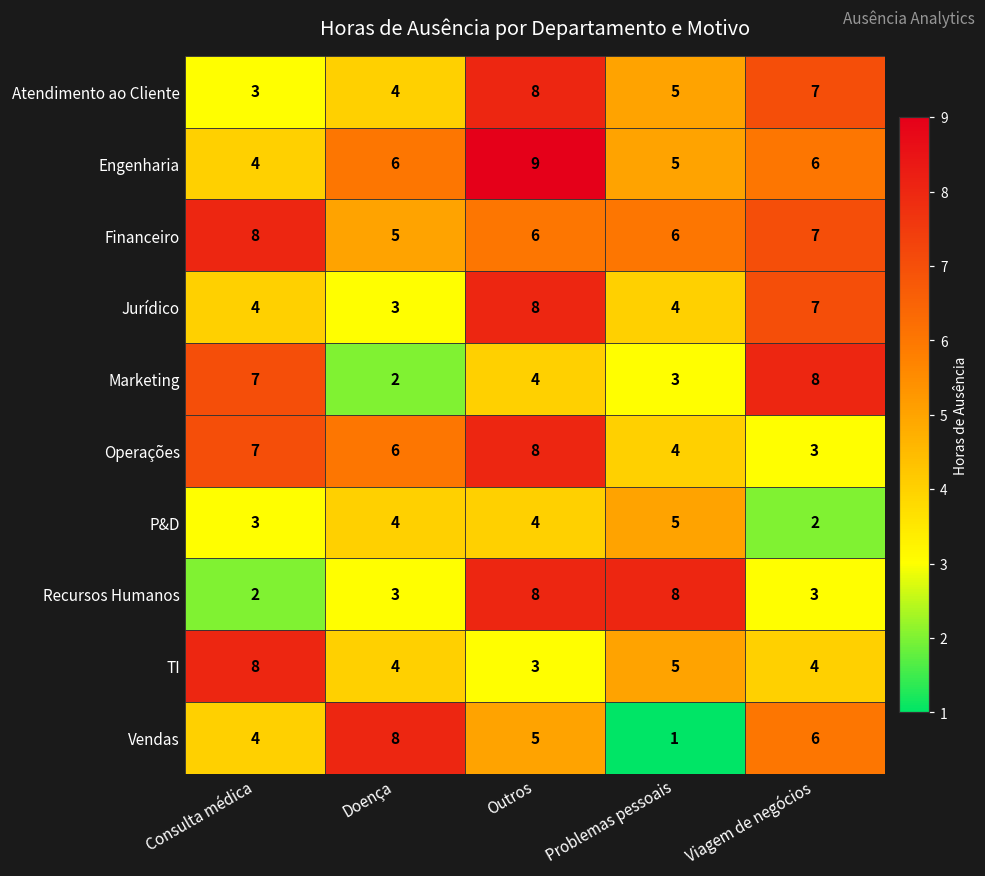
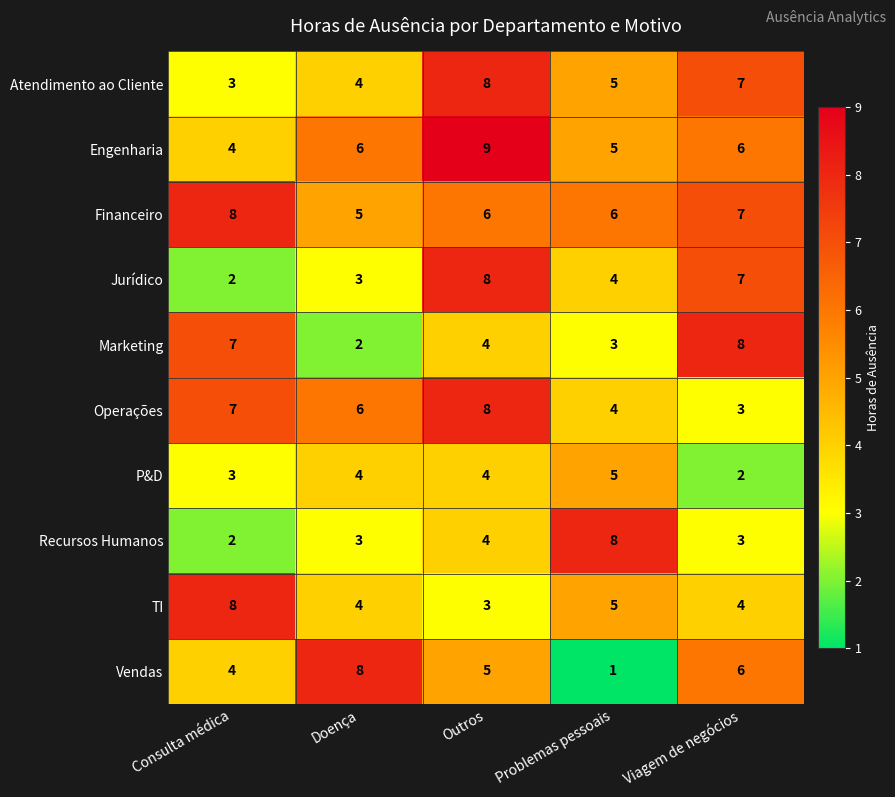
  {
    "Atendimento ao Cliente": {
      "Consulta médica": 3,
      "Doença": 4,
      "Outros": 8,
      "Problemas pessoais": 5,
      "Viagem de negócios": 7
    },
    "Engenharia": {
      "Consulta médica": 4,
      "Doença": 6,
      "Outros": 9,
      "Problemas pessoais": 5,
      "Viagem de negócios": 6
    },
    "Financeiro": {
      "Consulta médica": 8,
      "Doença": 5,
      "Outros": 6,
      "Problemas pessoais": 6,
      "Viagem de negócios": 7
    },
    "Jurídico": {
-     "Consulta médica": 4,
+     "Consulta médica": 2,
      "Doença": 3,
      "Outros": 8,
      "Problemas pessoais": 4,
      "Viagem de negócios": 7
    },
    "Marketing": {
      "Consulta médica": 7,
      "Doença": 2,
      "Outros": 4,
      "Problemas pessoais": 3,
      "Viagem de negócios": 8
    },
    "Operações": {
      "Consulta médica": 7,
      "Doença": 6,
      "Outros": 8,
      "Problemas pessoais": 4,
      "Viagem de negócios": 3
    },
    "P&D": {
      "Consulta médica": 3,
      "Doença": 4,
      "Outros": 4,
      "Problemas pessoais": 5,
      "Viagem de negócios": 2
    },
    "Recursos Humanos": {
      "Consulta médica": 2,
      "Doença": 3,
-     "Outros": 8,
+     "Outros": 4,
      "Problemas pessoais": 8,
      "Viagem de negócios": 3
    },
    "TI": {
      "Consulta médica": 8,
      "Doença": 4,
      "Outros": 3,
      "Problemas pessoais": 5,
      "Viagem de negócios": 4
    },
    "Vendas": {
      "Consulta médica": 4,
      "Doença": 8,
      "Outros": 5,
      "Problemas pessoais": 1,
      "Viagem de negócios": 6
    }
  }
